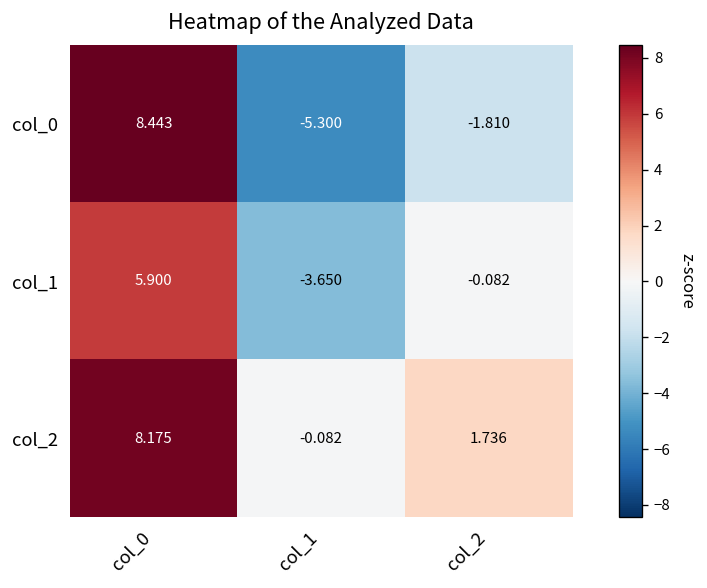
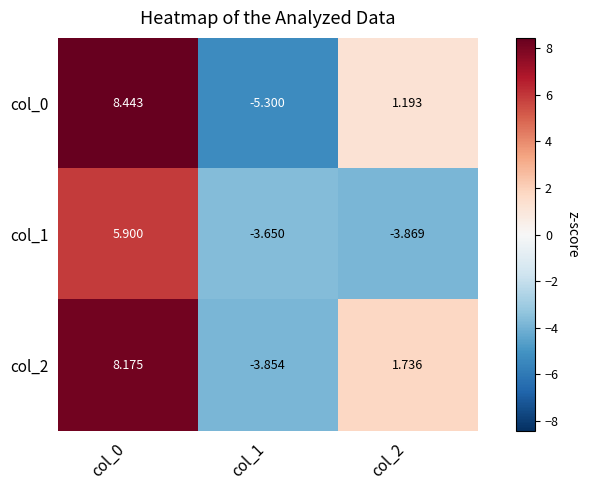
  {
    "col_0": {
      "col_0": 8.443,
      "col_1": -5.300,
-     "col_2": -1.810
+     "col_2": 1.193
    },
    "col_1": {
      "col_0": 5.900,
      "col_1": -3.650,
-     "col_2": -0.082
+     "col_2": -3.869
    },
    "col_2": {
      "col_0": 8.175,
-     "col_1": -0.082,
+     "col_1": -3.854,
      "col_2": 1.736
    }
  }
